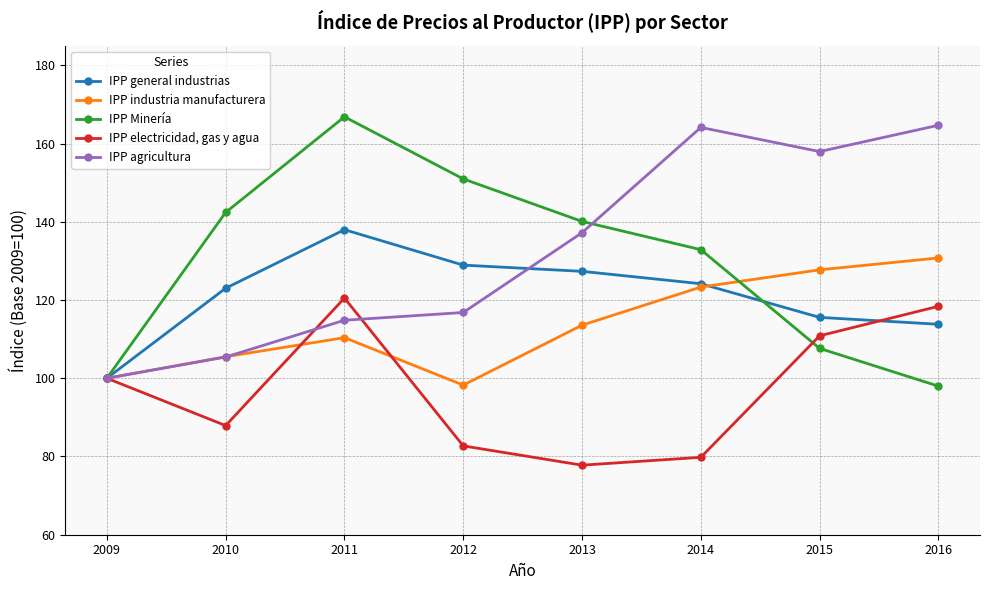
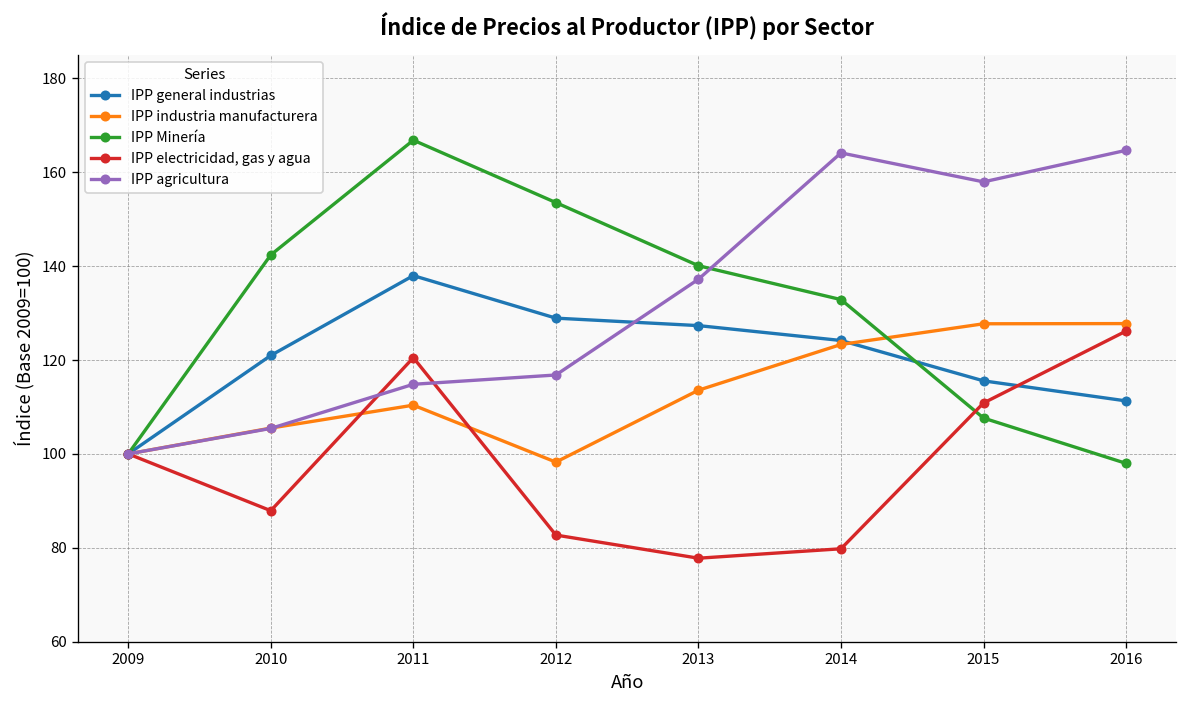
  {
    "IPP general industrias": {
-     "2010": 123,
+     "2010": 121,
      "2011": 138,
      "2012": 129,
      "2013": 127,
      "2014": 124,
      "2015": 116,
-     "2016": 114
+     "2016": 111
    },
    "IPP industria manufacturera": {
      "2011": 110,
      "2012": 98,
      "2013": 114,
      "2014": 123,
      "2015": 128,
-     "2016": 131
+     "2016": 128
    },
    "IPP Minería": {
      "2010": 142,
      "2011": 167,
-     "2012": 151,
+     "2012": 154,
      "2013": 140,
      "2014": 133,
      "2015": 108,
      "2016": 98
    },
    "IPP electricidad, gas y agua": {
      "2010": 88,
      "2011": 121,
      "2012": 83,
      "2013": 78,
      "2014": 80,
      "2015": 111,
-     "2016": 118
+     "2016": 126
    },
    "IPP agricultura": {
      "2011": 115,
      "2012": 117,
      "2013": 137,
      "2014": 164,
      "2015": 158,
      "2016": 165
    }
  }
